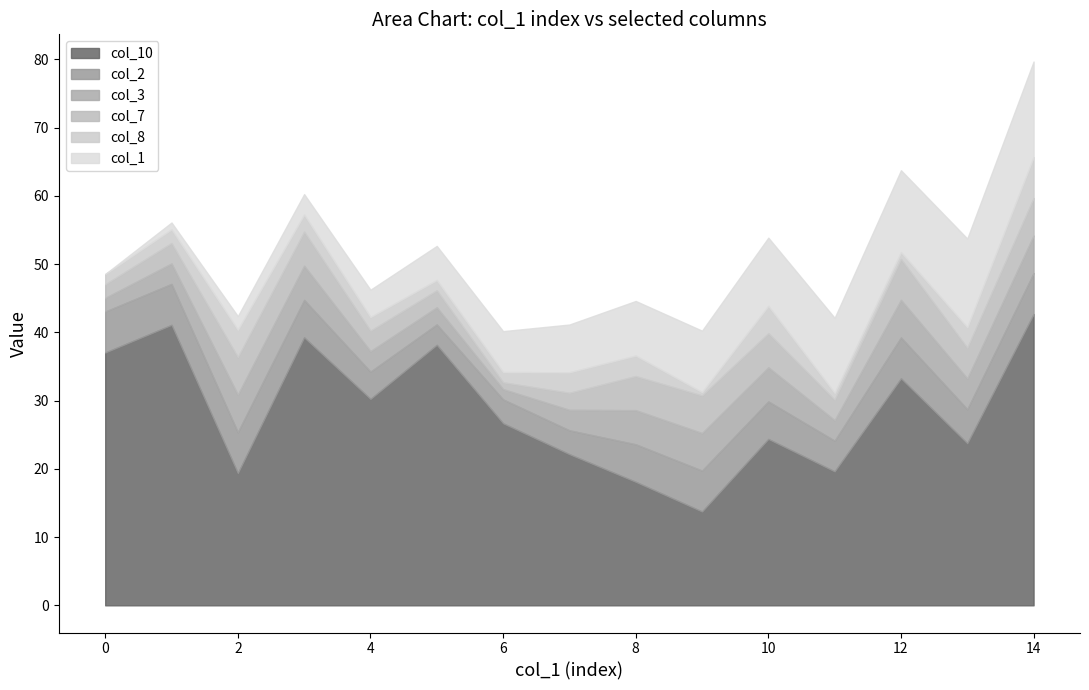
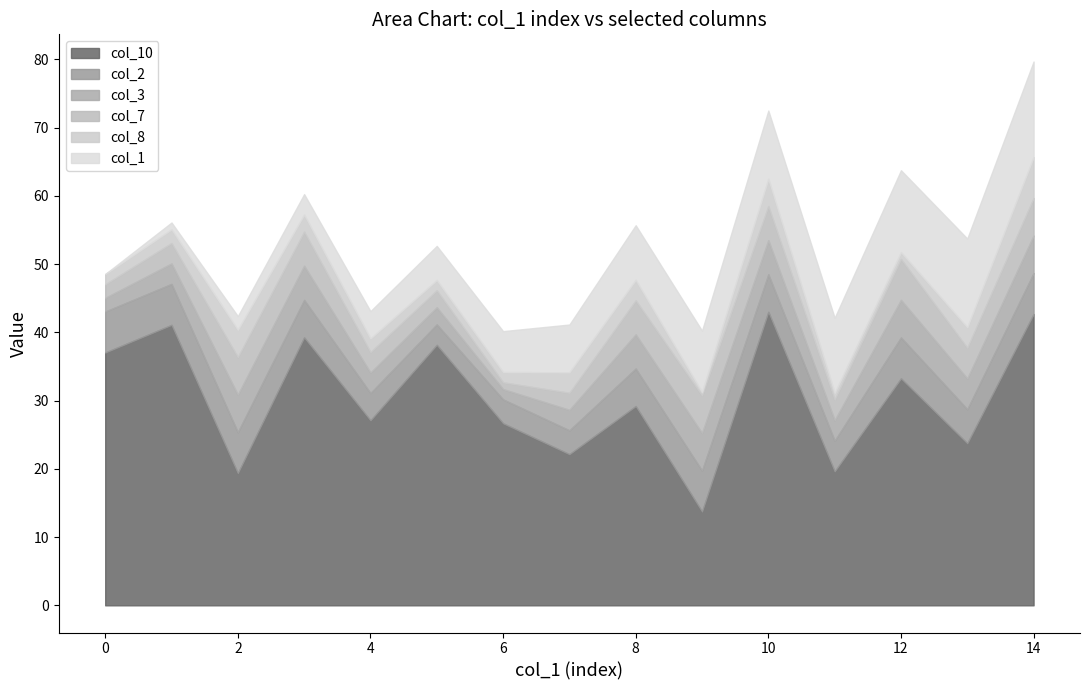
  {
    "col_10": {
      "0": 37,
      "2": 19,
-     "4": 30,
+     "4": 27,
      "6": 27,
-     "8": 18,
-     "10": 24,
+     "8": 29,
+     "10": 43,
      "12": 33,
      "14": 43
    }
  }
